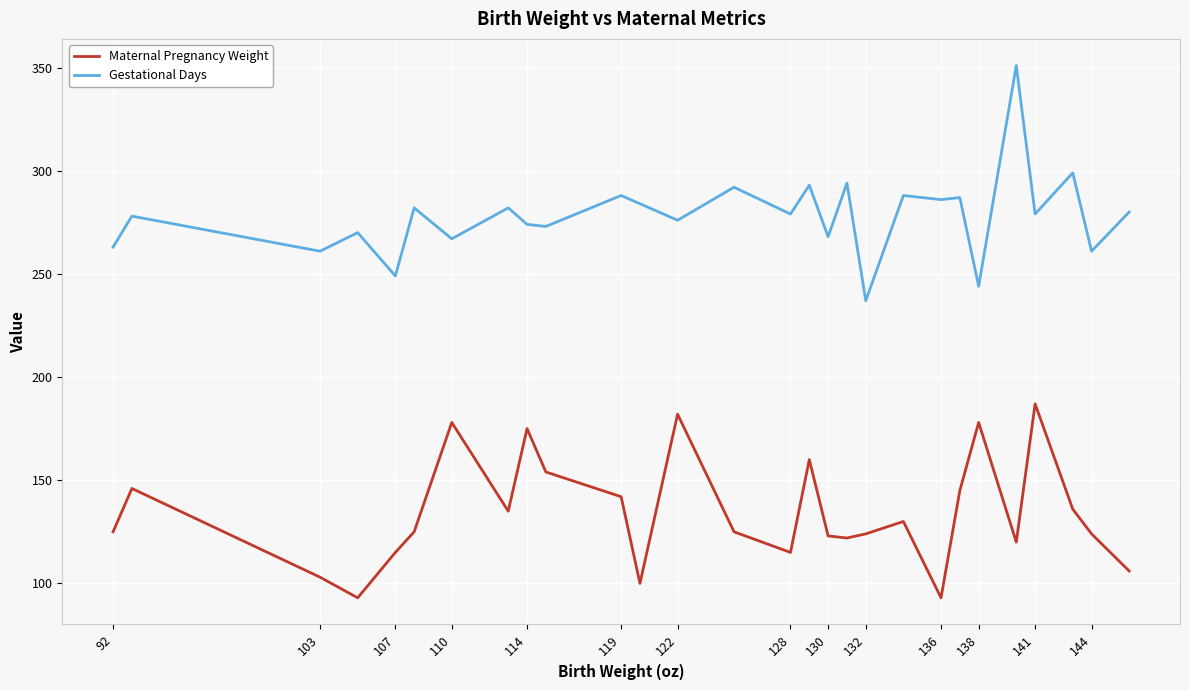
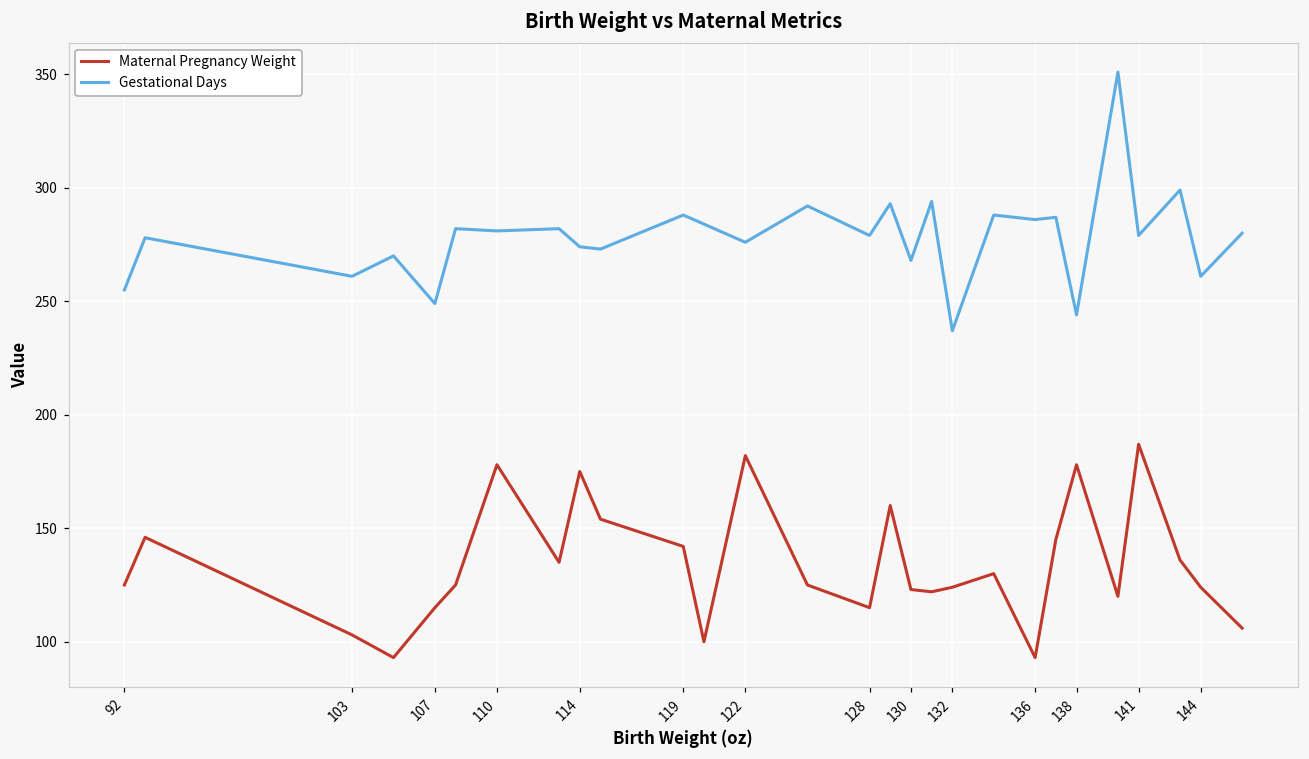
  {
    "Maternal Pregnancy Weight": {
      "92": 125,
      "103": 103,
      "107": 115,
      "110": 178,
      "114": 175,
      "119": 142,
      "122": 182,
      "128": 115,
      "130": 123,
      "132": 124,
      "136": 93,
      "138": 178,
      "141": 187,
      "144": 124
    },
    "Gestational Days": {
-     "92": 263,
+     "92": 255,
      "103": 261,
      "107": 249,
-     "110": 267,
+     "110": 281,
      "114": 274,
      "119": 288,
      "122": 276,
      "128": 279,
      "130": 268,
      "132": 237,
      "136": 286,
      "138": 244,
      "141": 279,
      "144": 261
    }
  }
